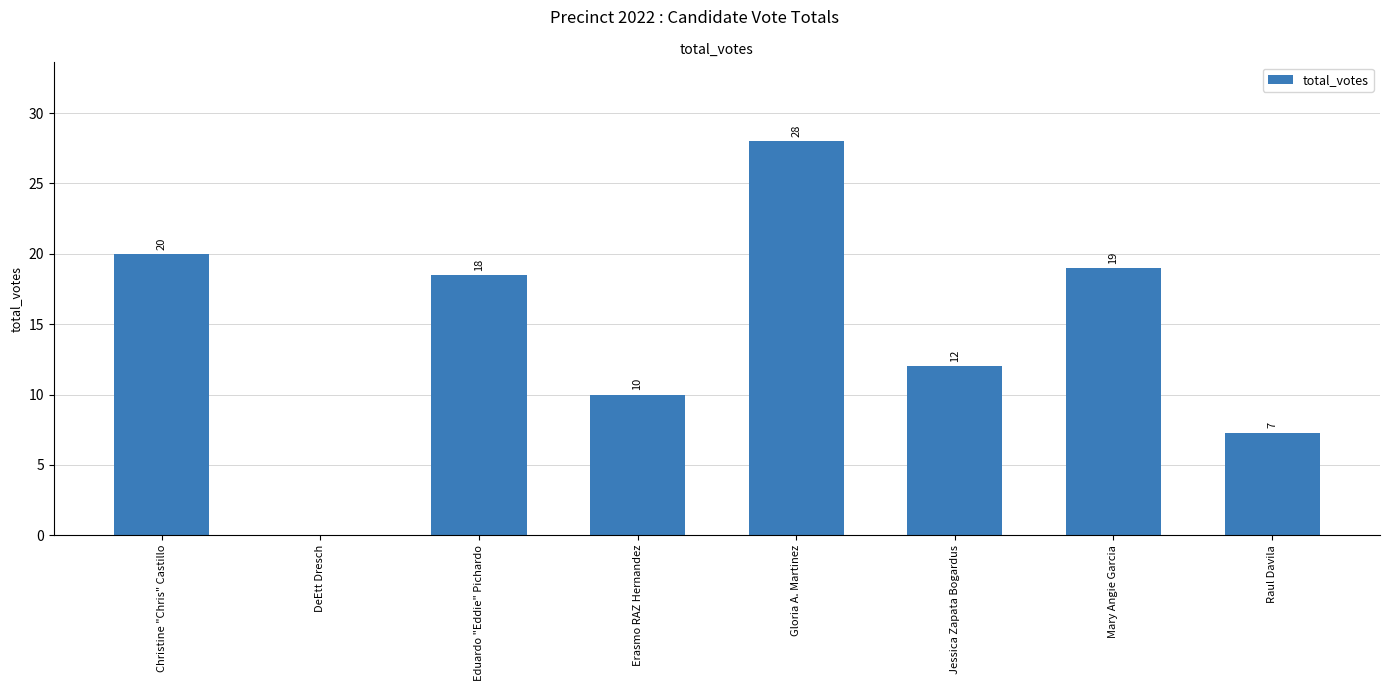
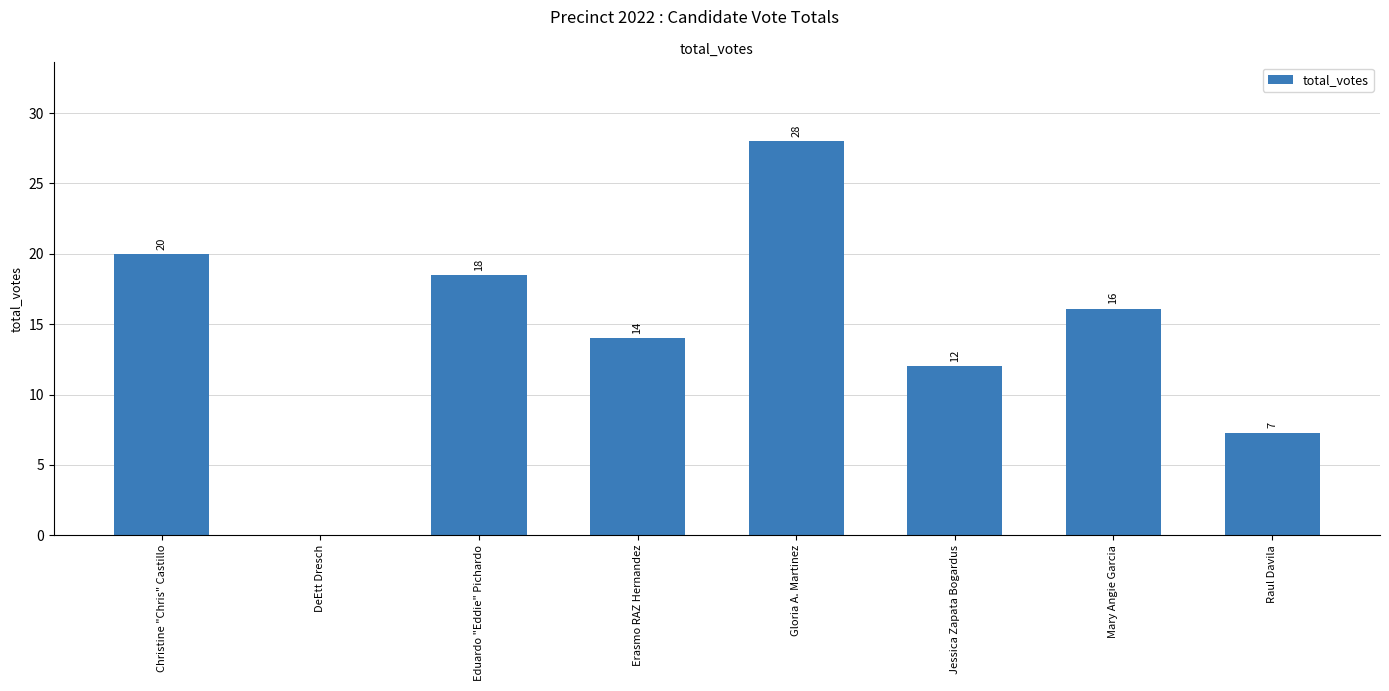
  {
    "Christine \"Chris\" Castillo": 20,
    "Eduardo \"Eddie\" Pichardo": 18,
-   "Erasmo RAZ Hernandez": 10,
+   "Erasmo RAZ Hernandez": 14,
    "Gloria A. Martinez": 28,
    "Jessica Zapata Bogardus": 12,
-   "Mary Angie Garcia": 19,
+   "Mary Angie Garcia": 16,
    "Raul Davila": 7
  }
